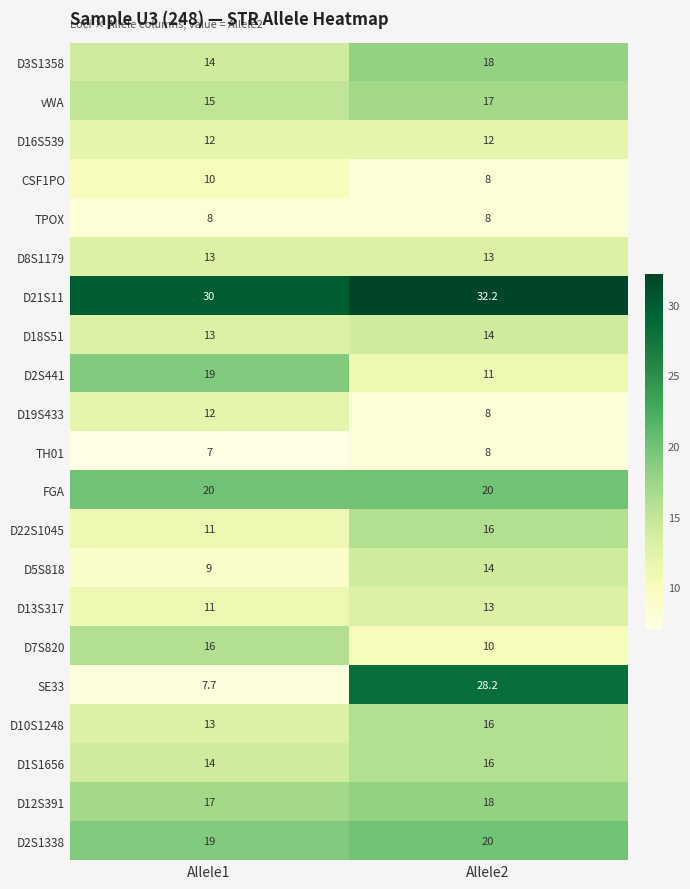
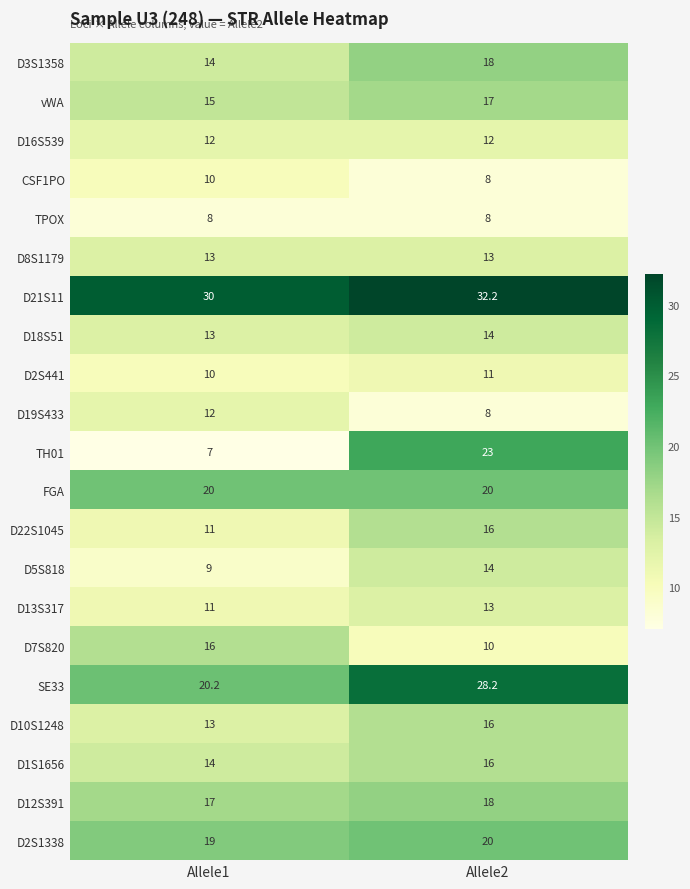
  {
    "D3S1358": {
      "Allele1": 14,
      "Allele2": 18
    },
    "vWA": {
      "Allele1": 15,
      "Allele2": 17
    },
    "D16S539": {
      "Allele1": 12,
      "Allele2": 12
    },
    "CSF1PO": {
      "Allele1": 10,
      "Allele2": 8
    },
    "TPOX": {
      "Allele1": 8,
      "Allele2": 8
    },
    "D8S1179": {
      "Allele1": 13,
      "Allele2": 13
    },
    "D21S11": {
      "Allele1": 30,
      "Allele2": 32.2
    },
    "D18S51": {
      "Allele1": 13,
      "Allele2": 14
    },
    "D2S441": {
-     "Allele1": 19,
+     "Allele1": 10,
      "Allele2": 11
    },
    "D19S433": {
      "Allele1": 12,
      "Allele2": 8
    },
    "TH01": {
      "Allele1": 7,
-     "Allele2": 8
+     "Allele2": 23
    },
    "FGA": {
      "Allele1": 20,
      "Allele2": 20
    },
    "D22S1045": {
      "Allele1": 11,
      "Allele2": 16
    },
    "D5S818": {
      "Allele1": 9,
      "Allele2": 14
    },
    "D13S317": {
      "Allele1": 11,
      "Allele2": 13
    },
    "D7S820": {
      "Allele1": 16,
      "Allele2": 10
    },
    "SE33": {
-     "Allele1": 7.7,
+     "Allele1": 20.2,
      "Allele2": 28.2
    },
    "D10S1248": {
      "Allele1": 13,
      "Allele2": 16
    },
    "D1S1656": {
      "Allele1": 14,
      "Allele2": 16
    },
    "D12S391": {
      "Allele1": 17,
      "Allele2": 18
    },
    "D2S1338": {
      "Allele1": 19,
      "Allele2": 20
    }
  }
